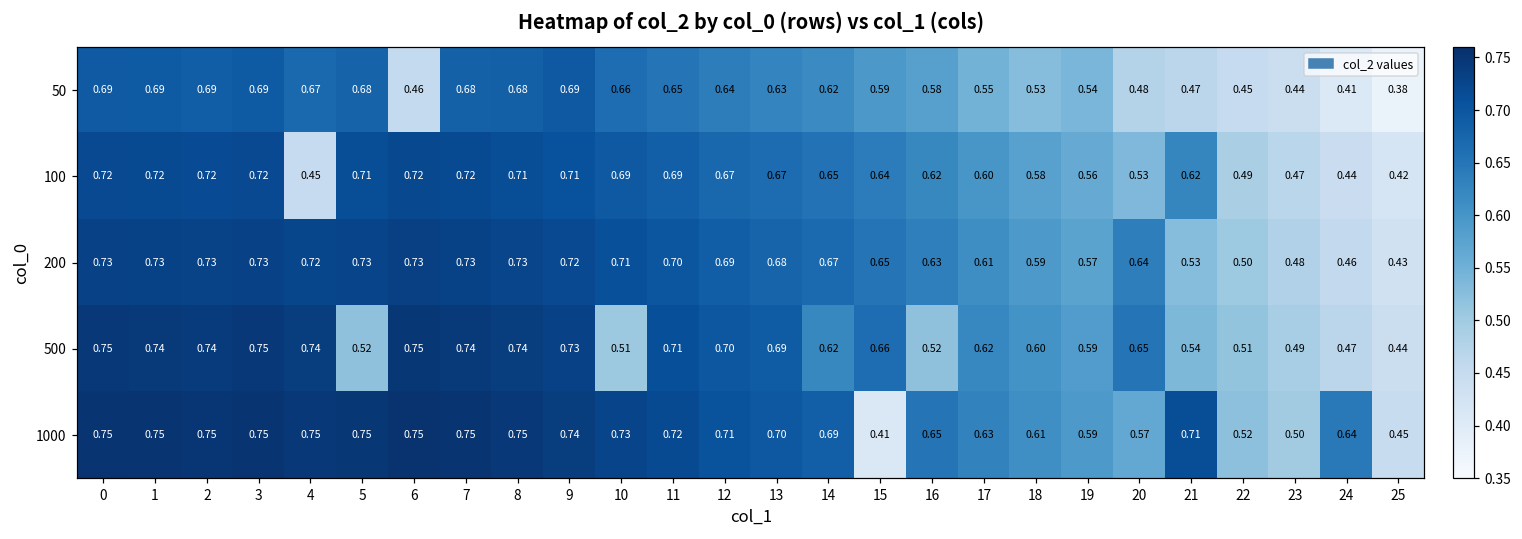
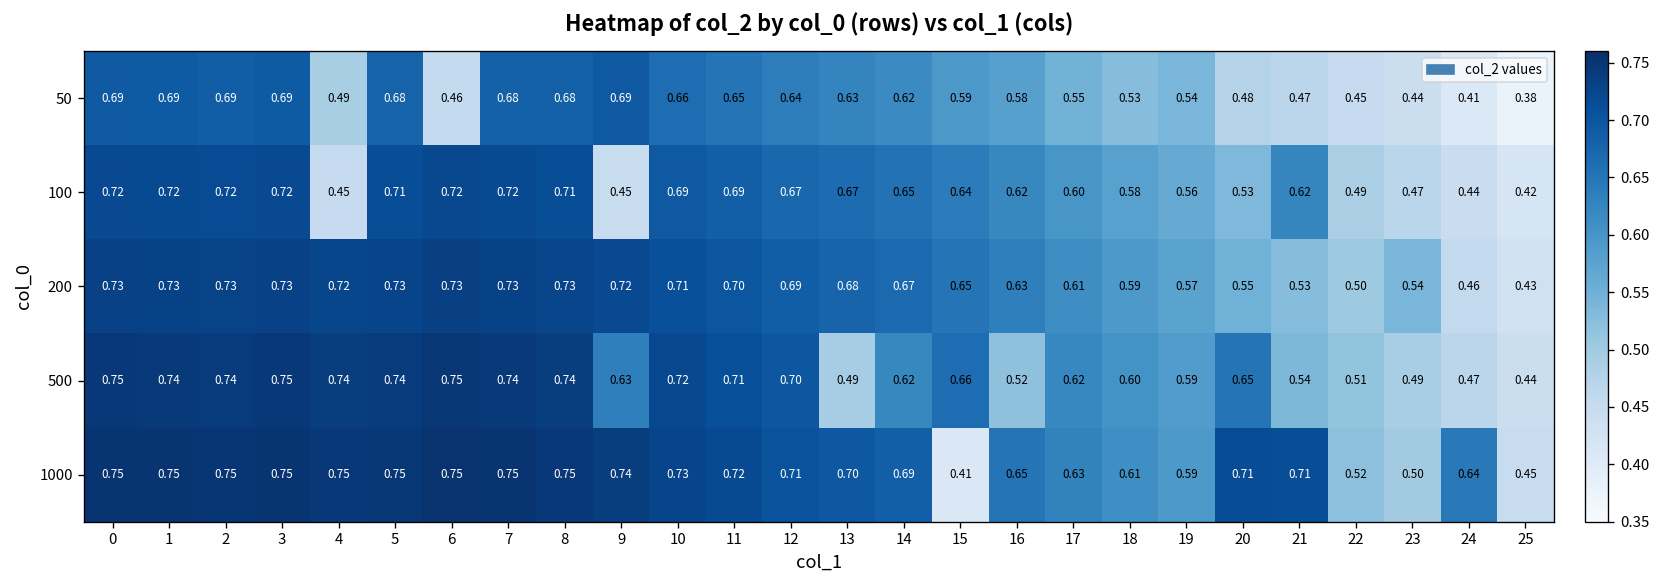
  {
    "50": {
      "0": 0.69,
      "1": 0.69,
      "2": 0.69,
      "3": 0.69,
-     "4": 0.67,
+     "4": 0.49,
      "5": 0.68,
      "6": 0.46,
      "7": 0.68,
      "8": 0.68,
      "9": 0.69,
      "10": 0.66,
      "11": 0.65,
      "12": 0.64,
      "13": 0.63,
      "14": 0.62,
      "15": 0.59,
      "16": 0.58,
      "17": 0.55,
      "18": 0.53,
      "19": 0.54,
      "20": 0.48,
      "21": 0.47,
      "22": 0.45,
      "23": 0.44,
      "24": 0.41,
      "25": 0.38
    },
    "100": {
      "0": 0.72,
      "1": 0.72,
      "2": 0.72,
      "3": 0.72,
      "4": 0.45,
      "5": 0.71,
      "6": 0.72,
      "7": 0.72,
      "8": 0.71,
-     "9": 0.71,
+     "9": 0.45,
      "10": 0.69,
      "11": 0.69,
      "12": 0.67,
      "13": 0.67,
      "14": 0.65,
      "15": 0.64,
      "16": 0.62,
      "17": 0.60,
      "18": 0.58,
      "19": 0.56,
      "20": 0.53,
      "21": 0.62,
      "22": 0.49,
      "23": 0.47,
      "24": 0.44,
      "25": 0.42
    },
    "200": {
      "0": 0.73,
      "1": 0.73,
      "2": 0.73,
      "3": 0.73,
      "4": 0.72,
      "5": 0.73,
      "6": 0.73,
      "7": 0.73,
      "8": 0.73,
      "9": 0.72,
      "10": 0.71,
      "11": 0.70,
      "12": 0.69,
      "13": 0.68,
      "14": 0.67,
      "15": 0.65,
      "16": 0.63,
      "17": 0.61,
      "18": 0.59,
      "19": 0.57,
-     "20": 0.64,
+     "20": 0.55,
      "21": 0.53,
      "22": 0.50,
-     "23": 0.48,
+     "23": 0.54,
      "24": 0.46,
      "25": 0.43
    },
    "500": {
      "0": 0.75,
      "1": 0.74,
      "2": 0.74,
      "3": 0.75,
      "4": 0.74,
-     "5": 0.52,
+     "5": 0.74,
      "6": 0.75,
      "7": 0.74,
      "8": 0.74,
-     "9": 0.73,
-     "10": 0.51,
+     "9": 0.63,
+     "10": 0.72,
      "11": 0.71,
      "12": 0.70,
-     "13": 0.69,
+     "13": 0.49,
      "14": 0.62,
      "15": 0.66,
      "16": 0.52,
      "17": 0.62,
      "18": 0.60,
      "19": 0.59,
      "20": 0.65,
      "21": 0.54,
      "22": 0.51,
      "23": 0.49,
      "24": 0.47,
      "25": 0.44
    },
    "1000": {
      "0": 0.75,
      "1": 0.75,
      "2": 0.75,
      "3": 0.75,
      "4": 0.75,
      "5": 0.75,
      "6": 0.75,
      "7": 0.75,
      "8": 0.75,
      "9": 0.74,
      "10": 0.73,
      "11": 0.72,
      "12": 0.71,
      "13": 0.70,
      "14": 0.69,
      "15": 0.41,
      "16": 0.65,
      "17": 0.63,
      "18": 0.61,
      "19": 0.59,
-     "20": 0.57,
+     "20": 0.71,
      "21": 0.71,
      "22": 0.52,
      "23": 0.50,
      "24": 0.64,
      "25": 0.45
    }
  }
